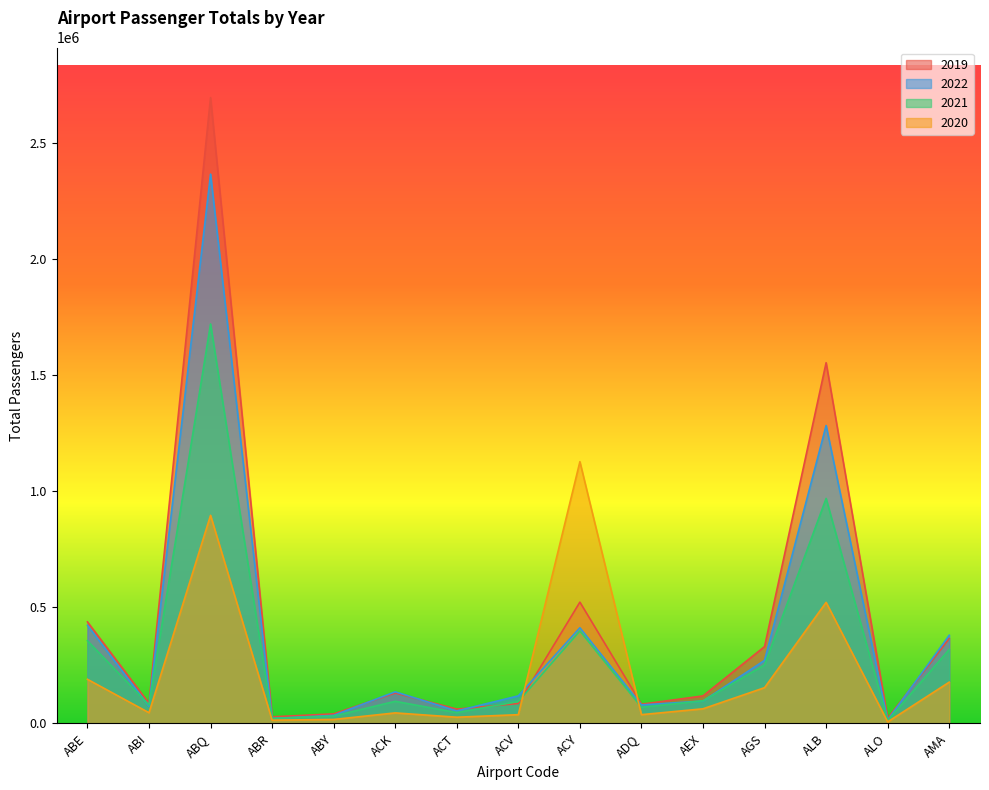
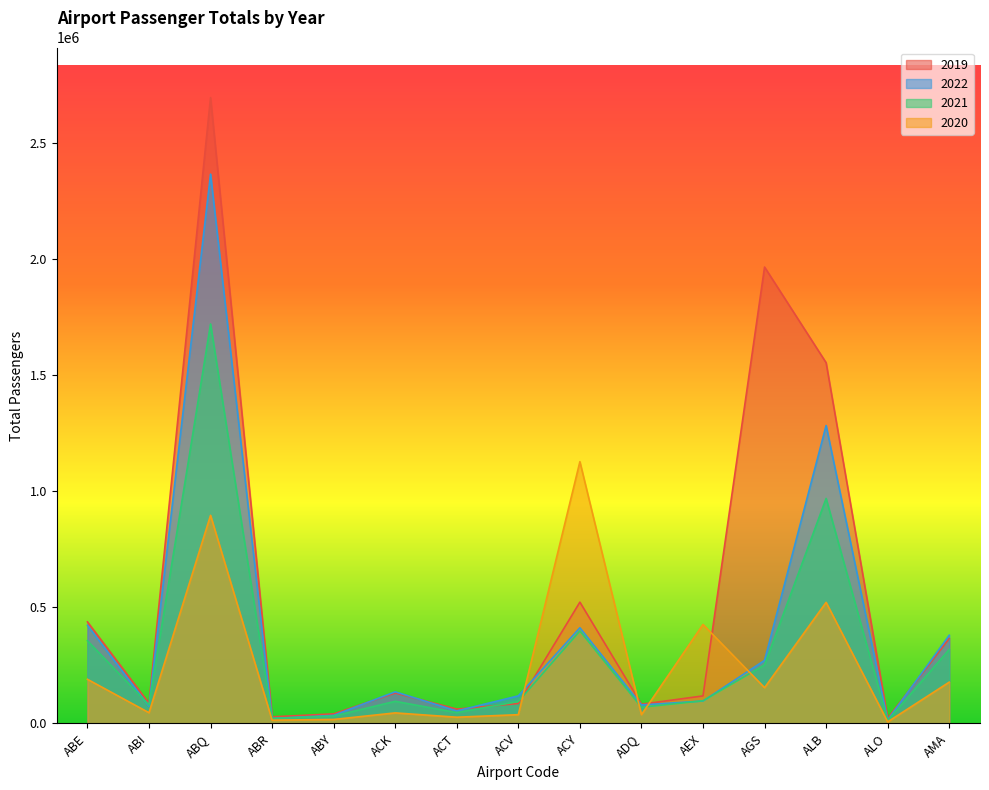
  {
    "2019": {
      "ABE": 440000,
      "ABQ": 2700000,
      "ACY": 520000,
      "AEX": 120000,
-     "AGS": 330000,
+     "AGS": 1970000,
      "ALB": 1550000,
      "AMA": 370000
    },
    "2022": {
      "ABE": 420000,
      "ABQ": 2370000,
      "ACV": 120000,
      "ACY": 410000,
      "AGS": 270000,
      "ALB": 1280000,
      "AMA": 380000
    },
    "2021": {
      "ABE": 360000,
      "ABQ": 1720000,
      "ACK": 100000,
      "ACY": 400000,
      "AGS": 250000,
      "ALB": 970000,
      "AMA": 320000
    },
    "2020": {
      "ABE": 190000,
      "ABI": 50000,
      "ABQ": 900000,
      "ABY": 20000,
      "ACK": 50000,
      "ACT": 30000,
      "ACV": 40000,
      "ACY": 1130000,
      "ADQ": 40000,
-     "AEX": 60000,
+     "AEX": 430000,
      "AGS": 150000,
      "ALB": 520000,
      "AMA": 180000
    }
  }
